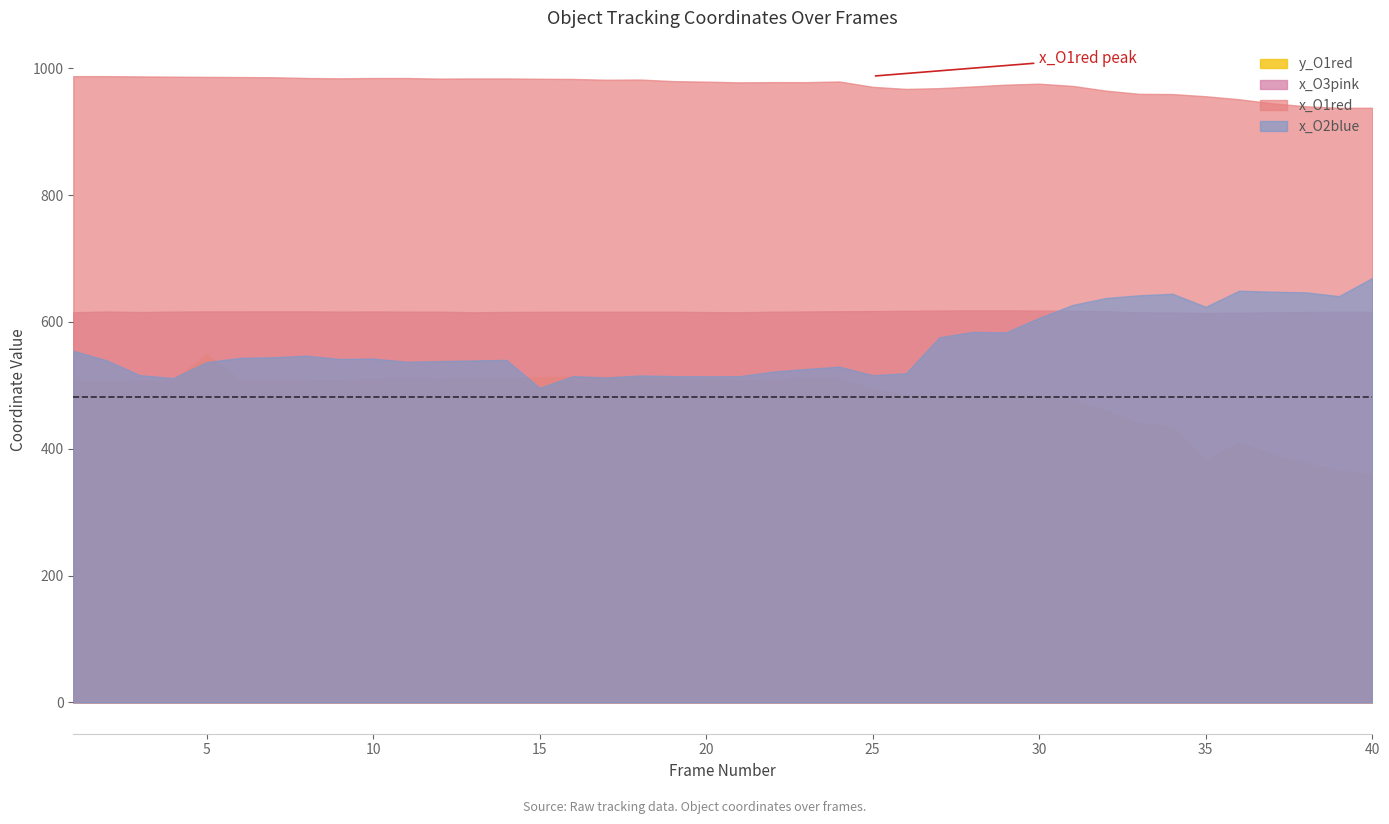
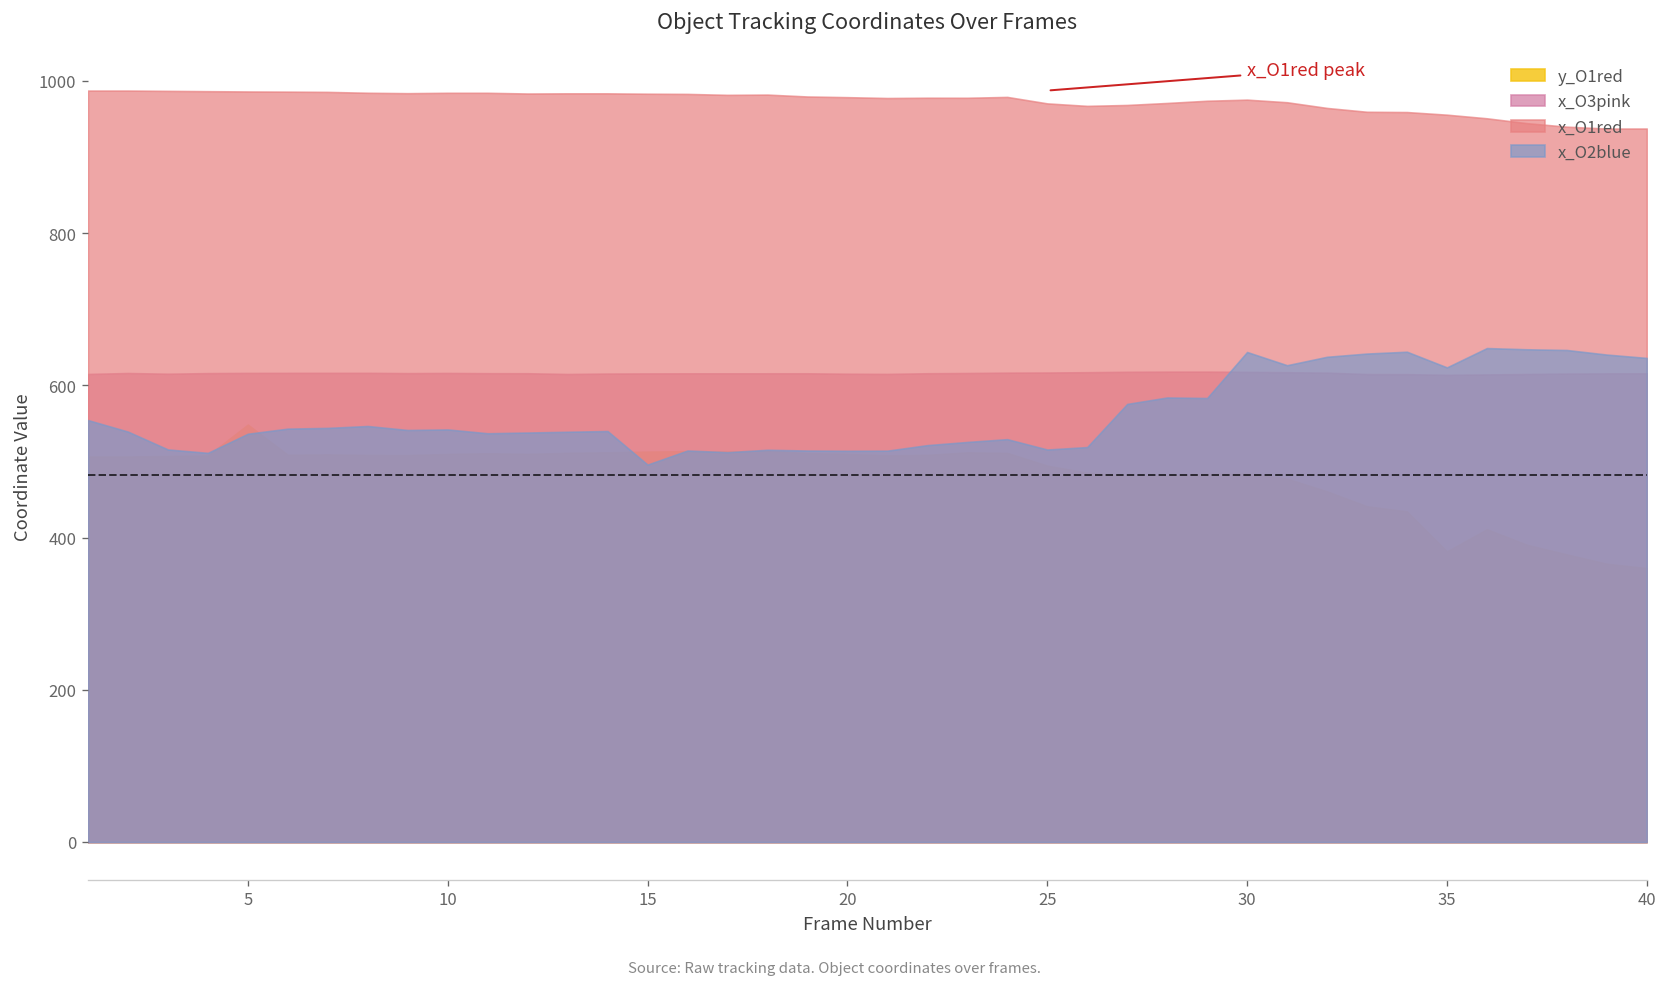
  {
    "y_O1red": {
      "5": 550,
      "10": 510,
      "15": 510,
      "20": 510,
      "25": 490,
      "30": 480,
      "35": 380,
      "40": 360
    },
    "x_O2blue": {
      "5": 540,
      "10": 540,
      "15": 500,
      "20": 510,
      "25": 520,
-     "30": 610,
+     "30": 640,
      "35": 620,
-     "40": 670
+     "40": 640
    }
  }
